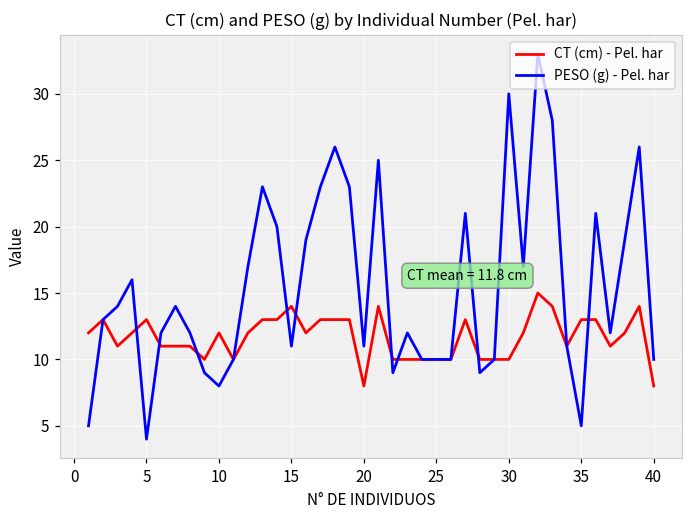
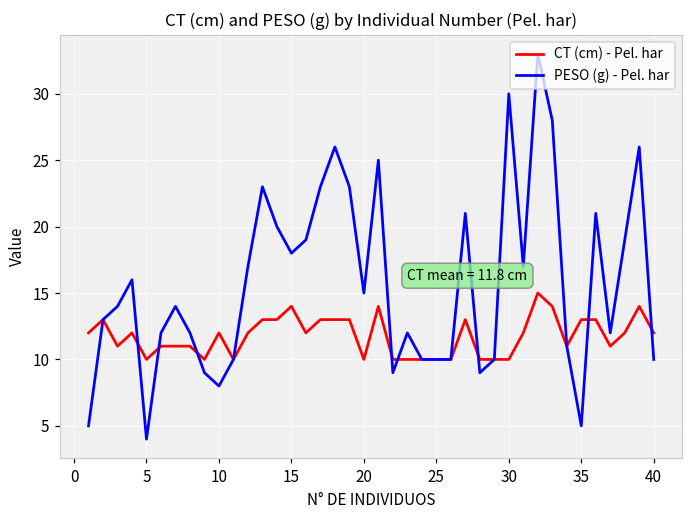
  {
    "CT (cm) - Pel. har": {
-     "5": 13,
+     "5": 10,
      "10": 12,
      "15": 14,
-     "20": 8,
+     "20": 10,
      "30": 10,
      "35": 13,
-     "40": 8
+     "40": 12
    },
    "PESO (g) - Pel. har": {
      "5": 4,
      "10": 8,
-     "15": 11,
-     "20": 11,
+     "15": 18,
+     "20": 15,
      "30": 30,
      "35": 5,
      "40": 10
    }
  }
